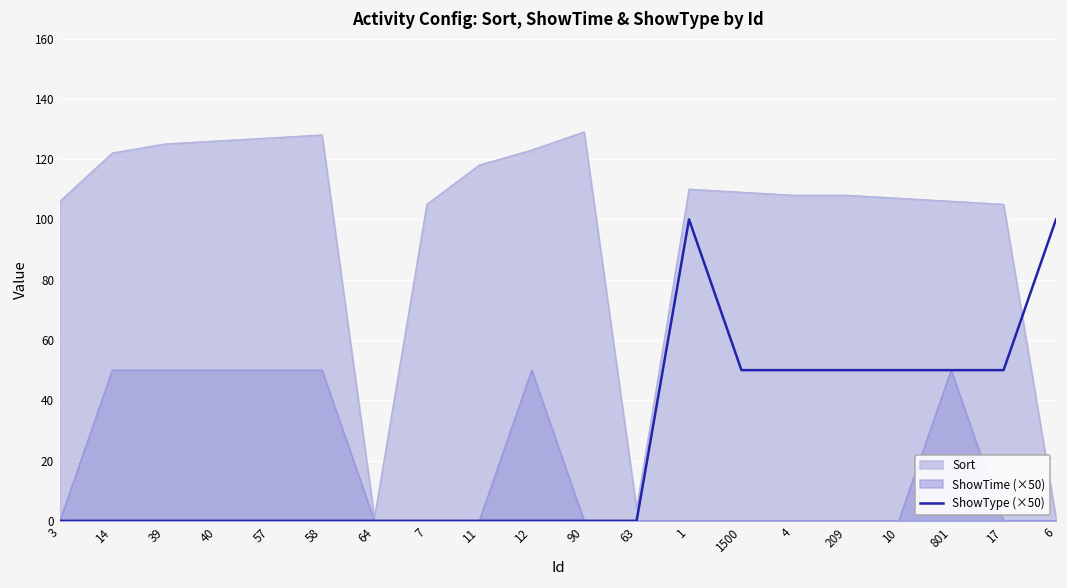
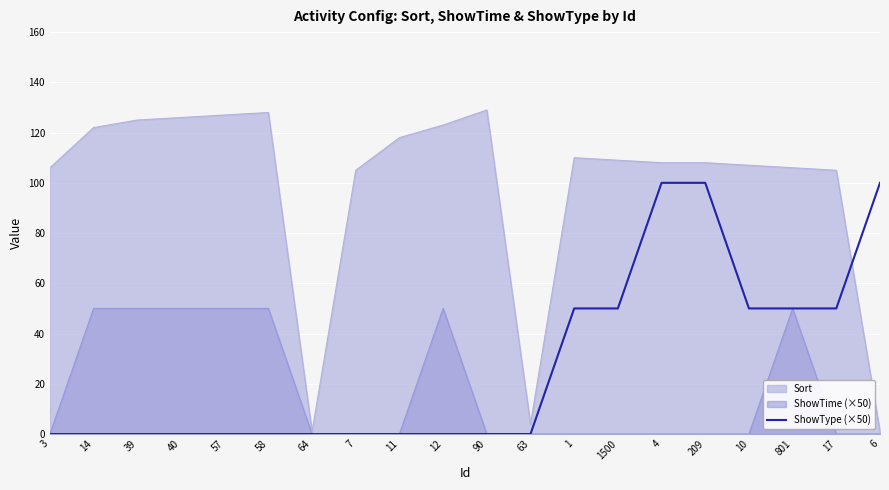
  {
    "ShowType (×50)": {
      "14": 0,
      "39": 0,
      "40": 0,
      "57": 0,
      "58": 0,
      "12": 0,
-     "1": 100,
+     "1": 50,
      "1500": 50,
-     "4": 50,
-     "209": 50,
+     "4": 100,
+     "209": 100,
      "10": 50,
      "17": 50,
      "6": 100
    }
  }
